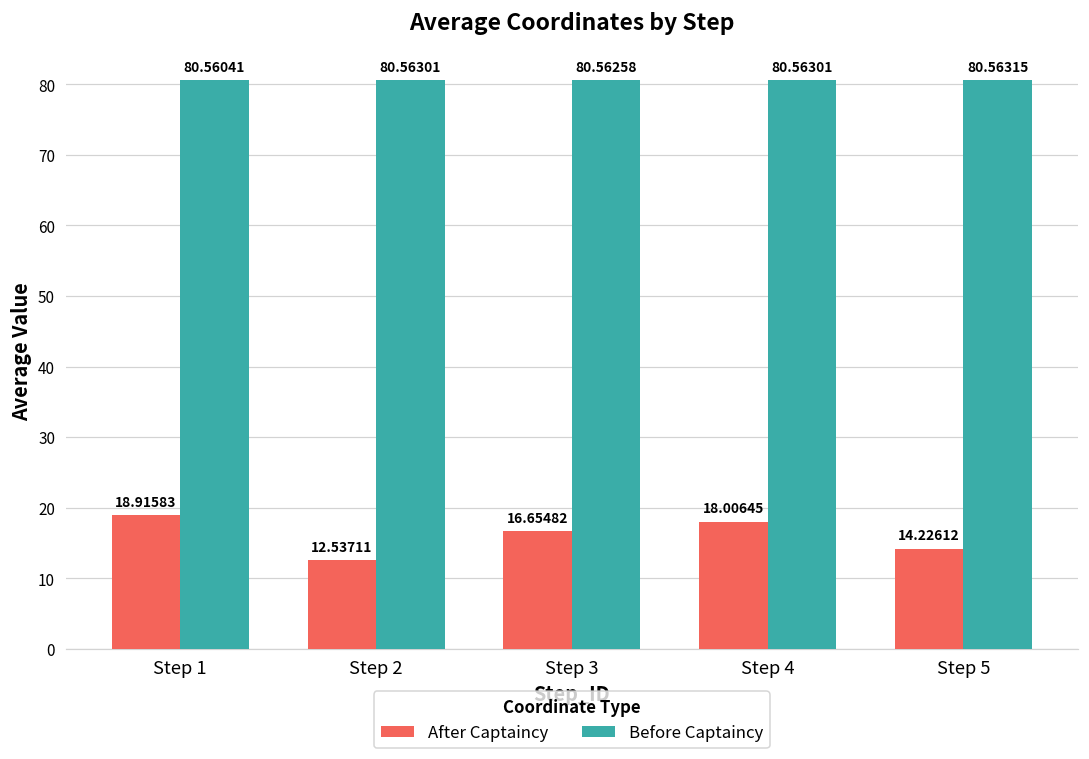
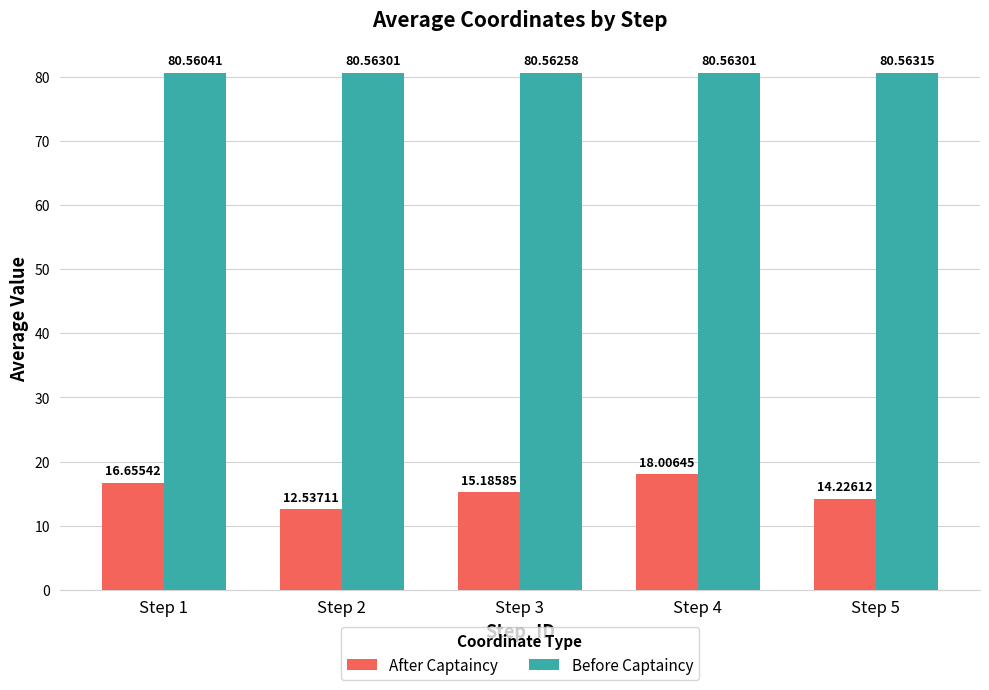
  {
    "After Captaincy": {
-     "Step 1": 18.91583,
+     "Step 1": 16.65542,
      "Step 2": 12.53711,
-     "Step 3": 16.65482,
+     "Step 3": 15.18585,
      "Step 4": 18.00645,
      "Step 5": 14.22612
    },
    "Before Captaincy": {
      "Step 1": 80.56041,
      "Step 2": 80.56301,
      "Step 3": 80.56258,
      "Step 4": 80.56301,
      "Step 5": 80.56315
    }
  }
